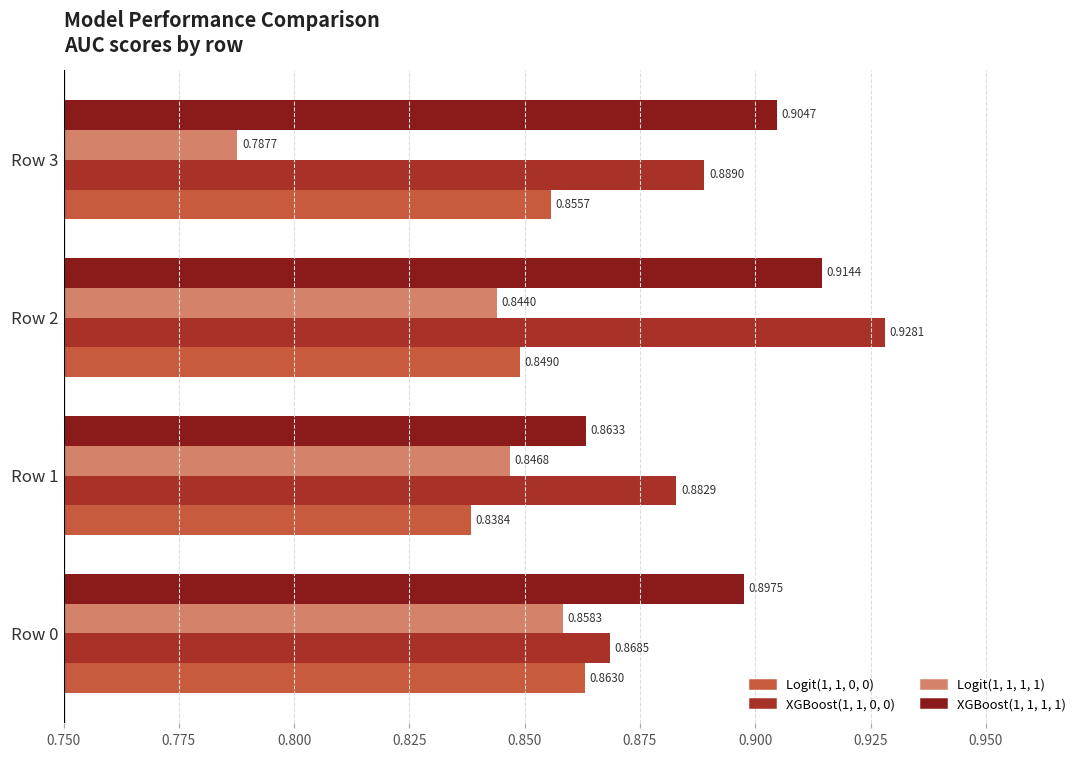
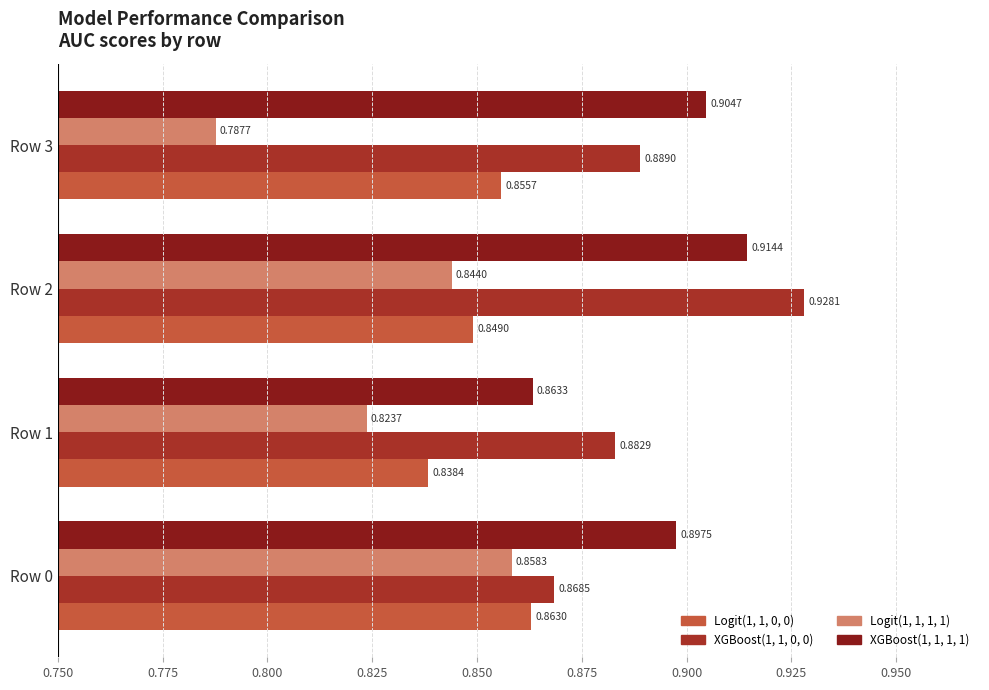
  {
    "Logit(1, 1, 1, 1)": {
      "Row 3": 0.7877,
      "Row 2": 0.8440,
-     "Row 1": 0.8468,
+     "Row 1": 0.8237,
      "Row 0": 0.8583
    }
  }
